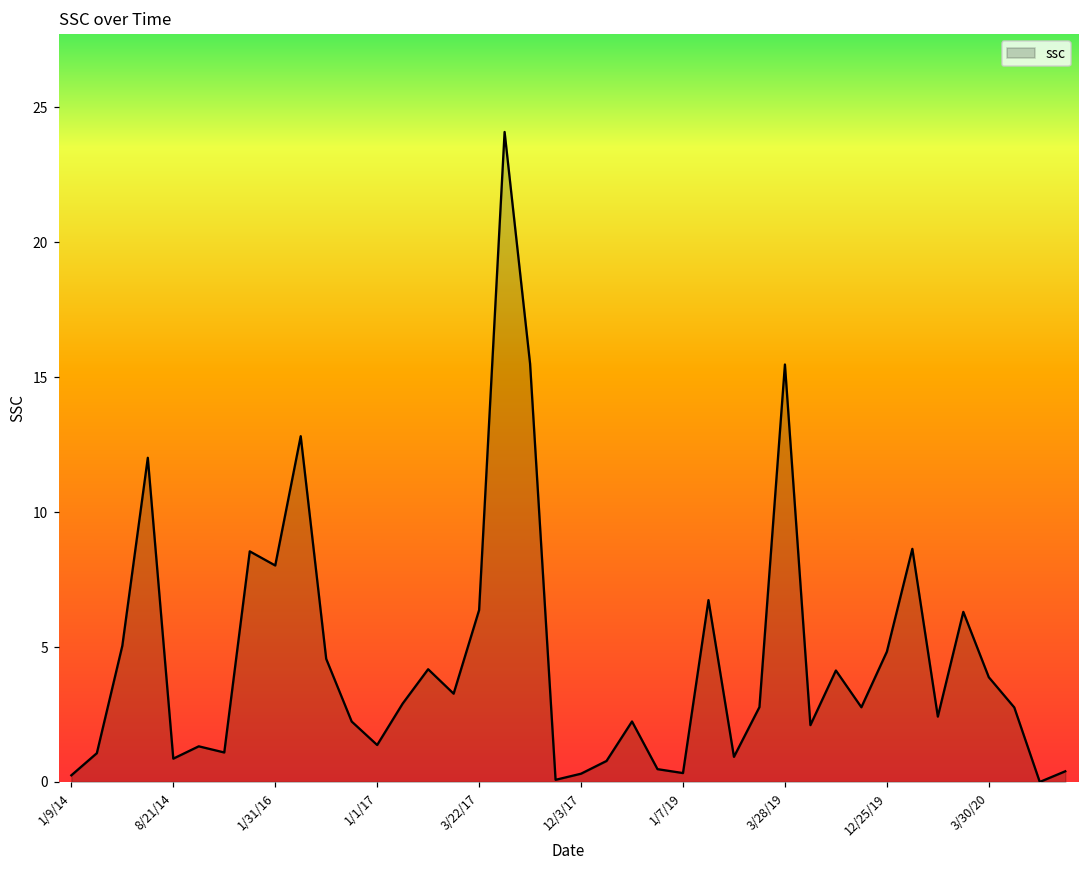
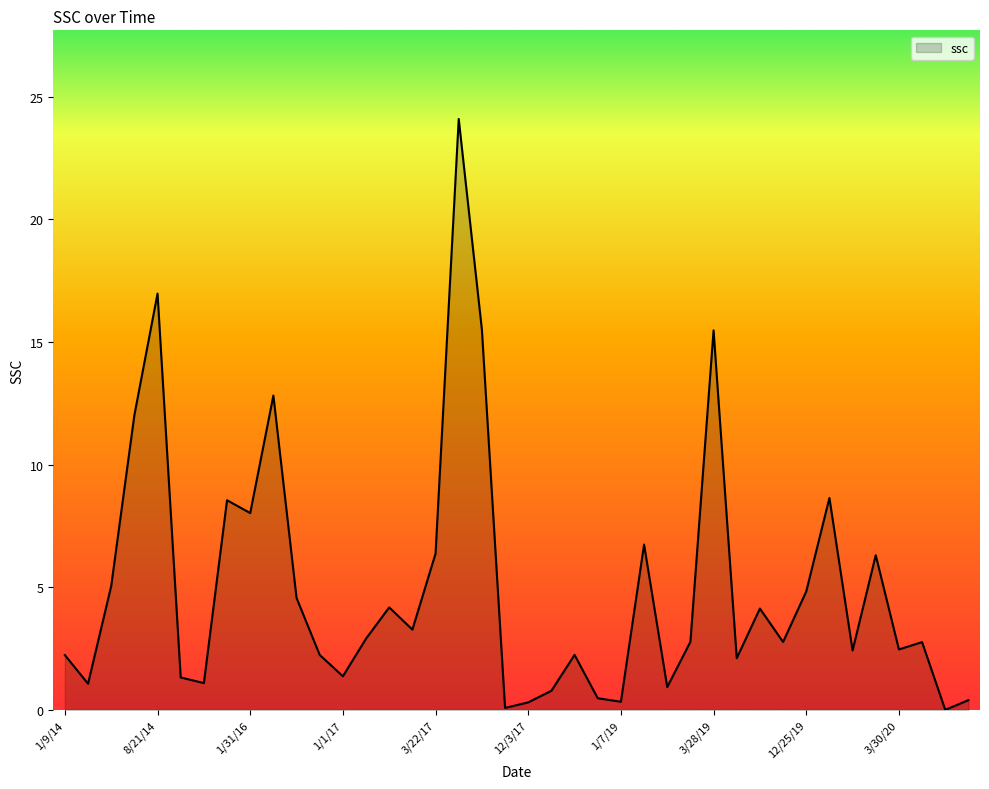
  {
-   "1/9/14": 0.2,
-   "8/21/14": 0.9,
+   "1/9/14": 2.2,
+   "8/21/14": 17.0,
    "1/31/16": 8.0,
    "1/1/17": 1.4,
    "3/22/17": 6.4,
    "12/3/17": 0.3,
    "1/7/19": 0.3,
    "3/28/19": 15.5,
    "12/25/19": 4.8,
-   "3/30/20": 3.9
+   "3/30/20": 2.5
  }
